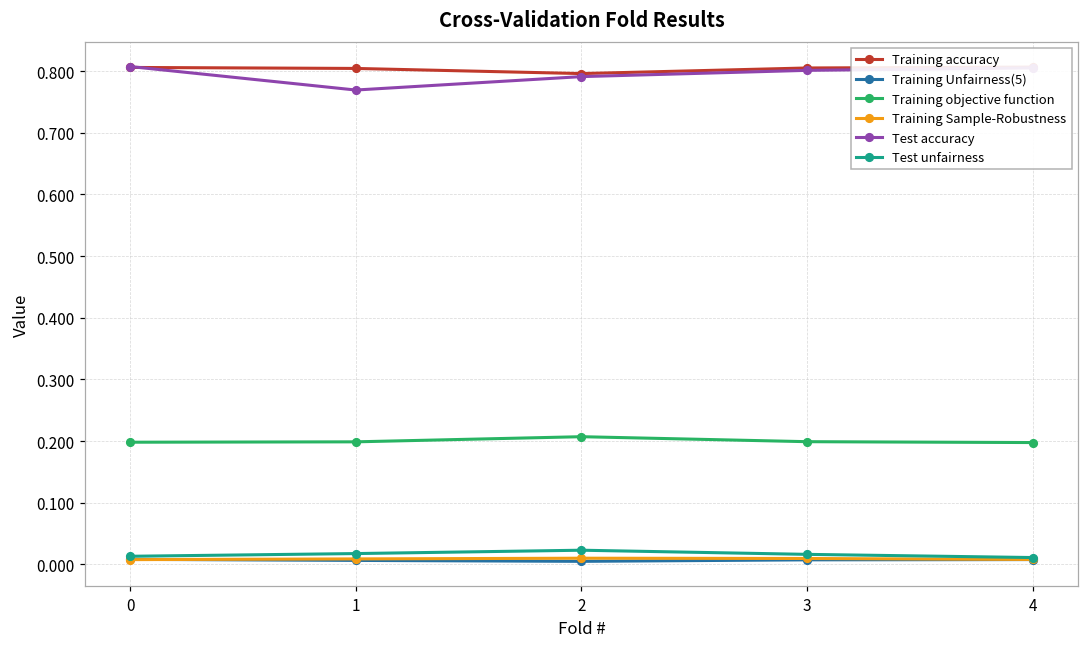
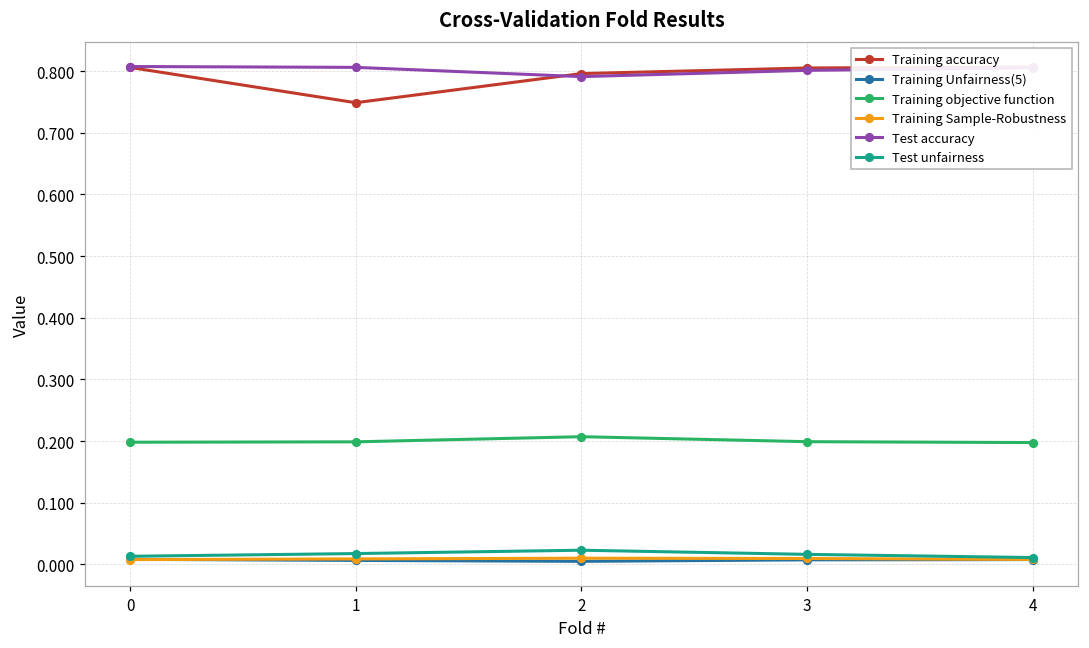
  {
    "Training accuracy": {
-     "1": 0.80,
+     "1": 0.75,
      "2": 0.80
    },
    "Training Sample-Robustness": {
      "2": 0.01
    },
    "Test accuracy": {
-     "1": 0.77,
+     "1": 0.81,
      "2": 0.79
    }
  }
